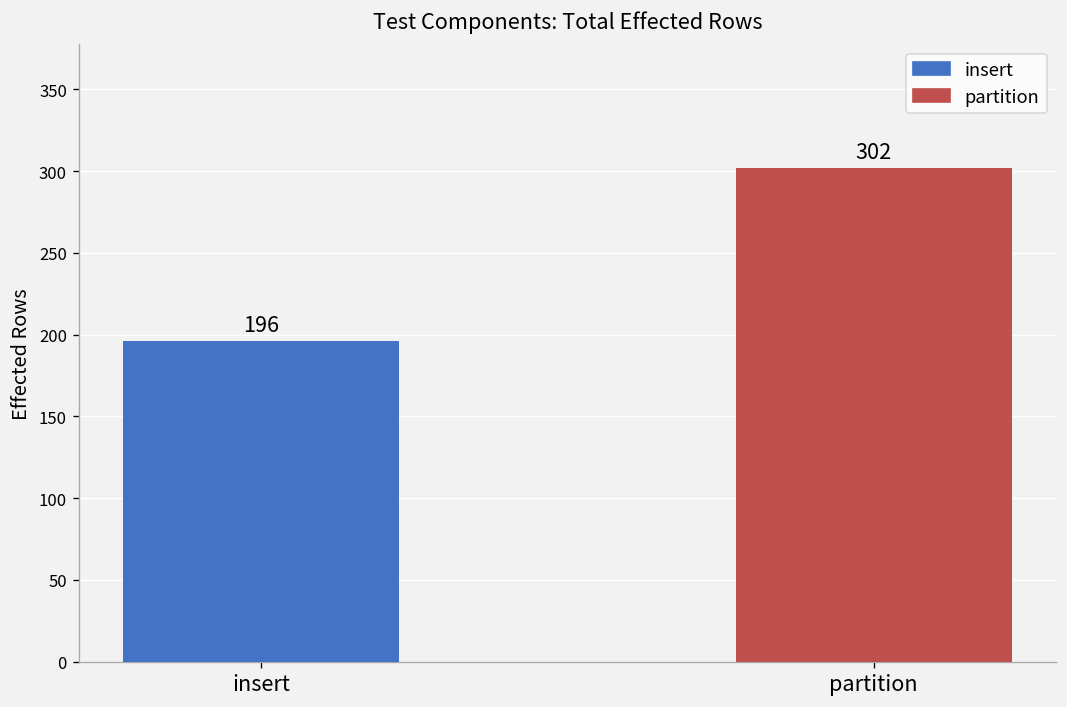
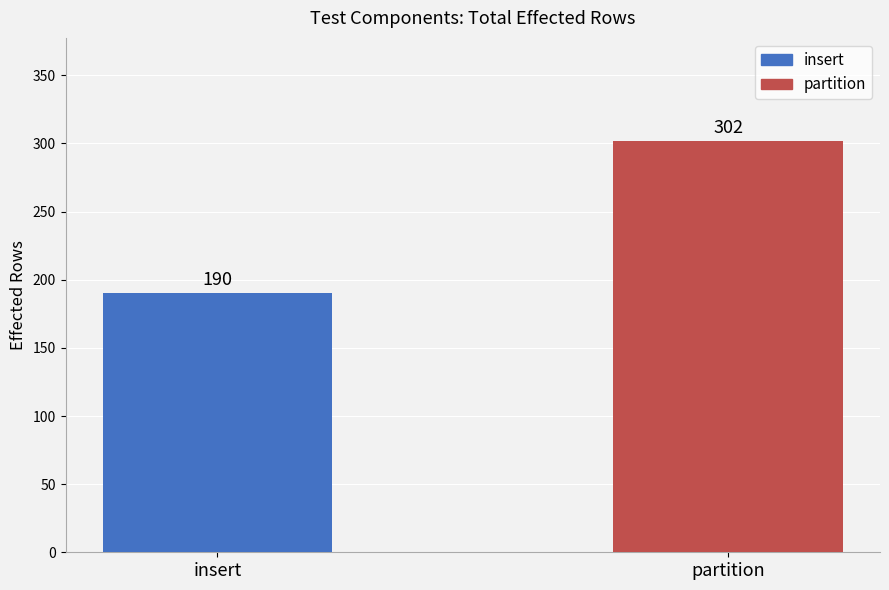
  {
-   "insert": 196,
+   "insert": 190,
    "partition": 302
  }
